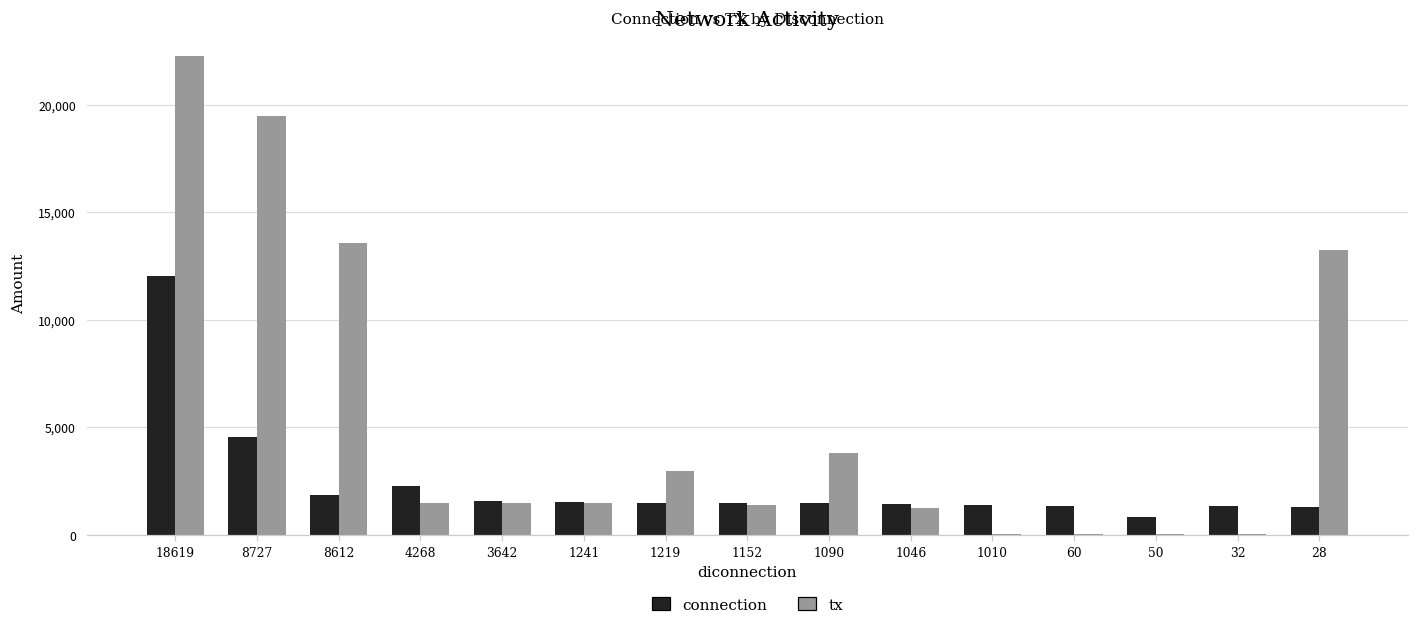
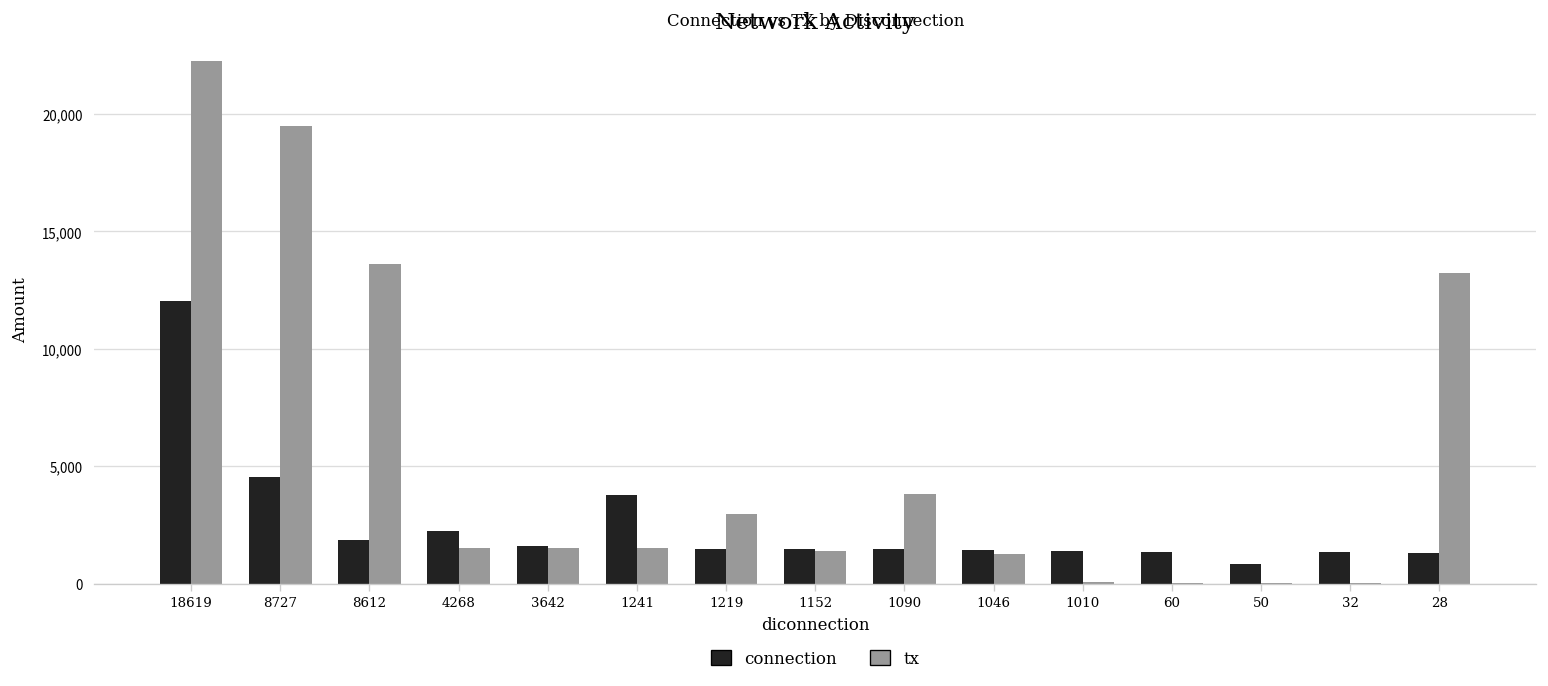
  {
    "connection": {
      "18619": "12,000",
      "8727": "4,500",
      "8612": "1,900",
      "4268": "2,300",
      "3642": "1,600",
-     "1241": "1,500",
+     "1241": "3,800",
      "1219": "1,500",
      "1152": "1,500",
      "1090": "1,500",
      "1046": "1,400",
      "1010": "1,400",
      "60": "1,400",
      "50": "800",
      "32": "1,300",
      "28": "1,300"
    },
    "tx": {
      "18619": "22,300",
      "8727": "19,500",
      "8612": "13,600",
      "4268": "1,500",
      "3642": "1,500",
      "1241": "1,500",
      "1219": "3,000",
      "1152": "1,400",
      "1090": "3,800",
      "1046": "1,300",
      "28": "13,200"
    }
  }
